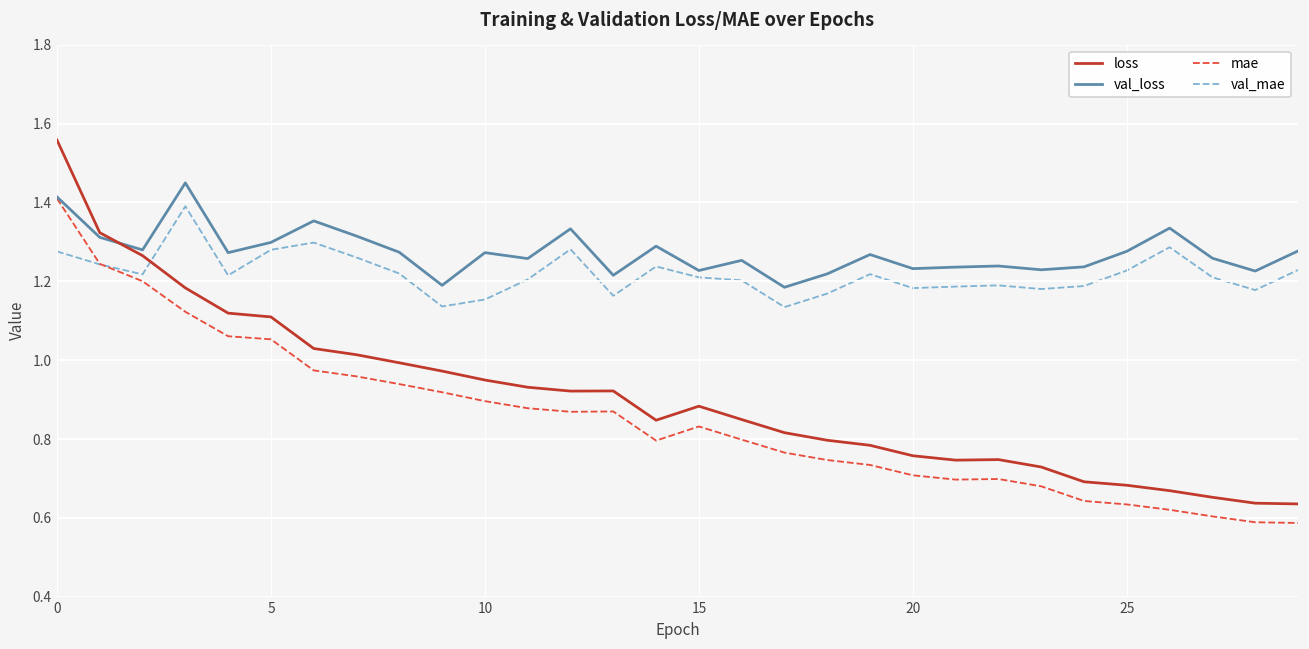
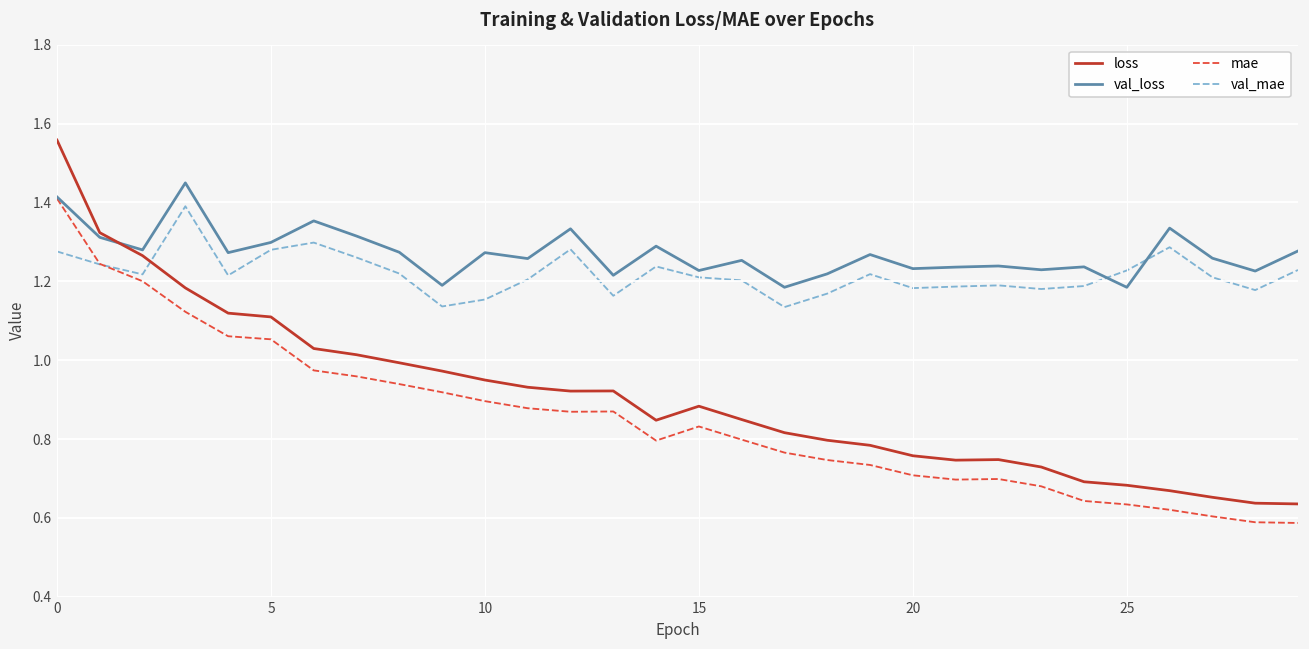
  {
    "val_loss": {
      "5": 1.30,
      "10": 1.27,
      "15": 1.23,
      "20": 1.23,
-     "25": 1.28
+     "25": 1.18
    },
    "val_mae": {
      "0": 1.28,
      "5": 1.28,
      "10": 1.15,
      "15": 1.21,
      "20": 1.18,
      "25": 1.23
    }
  }
